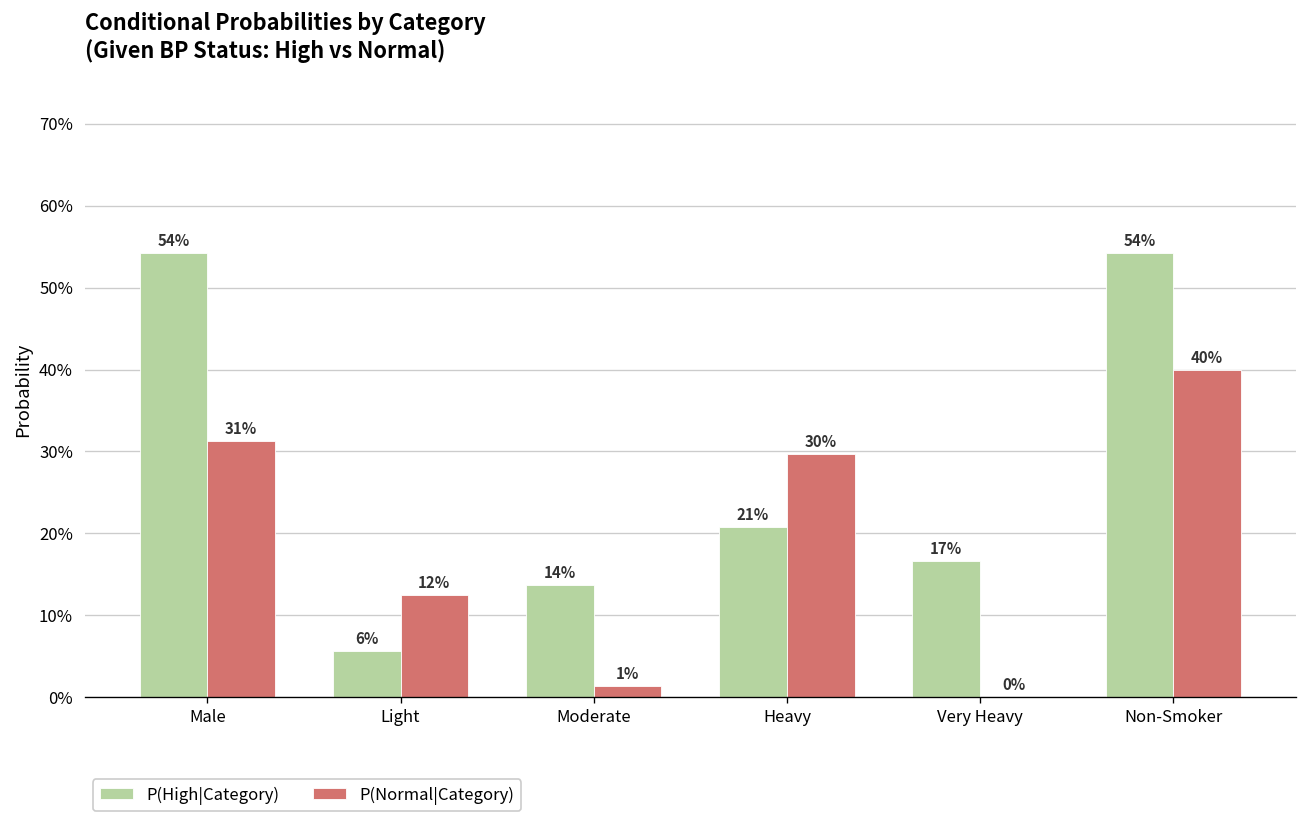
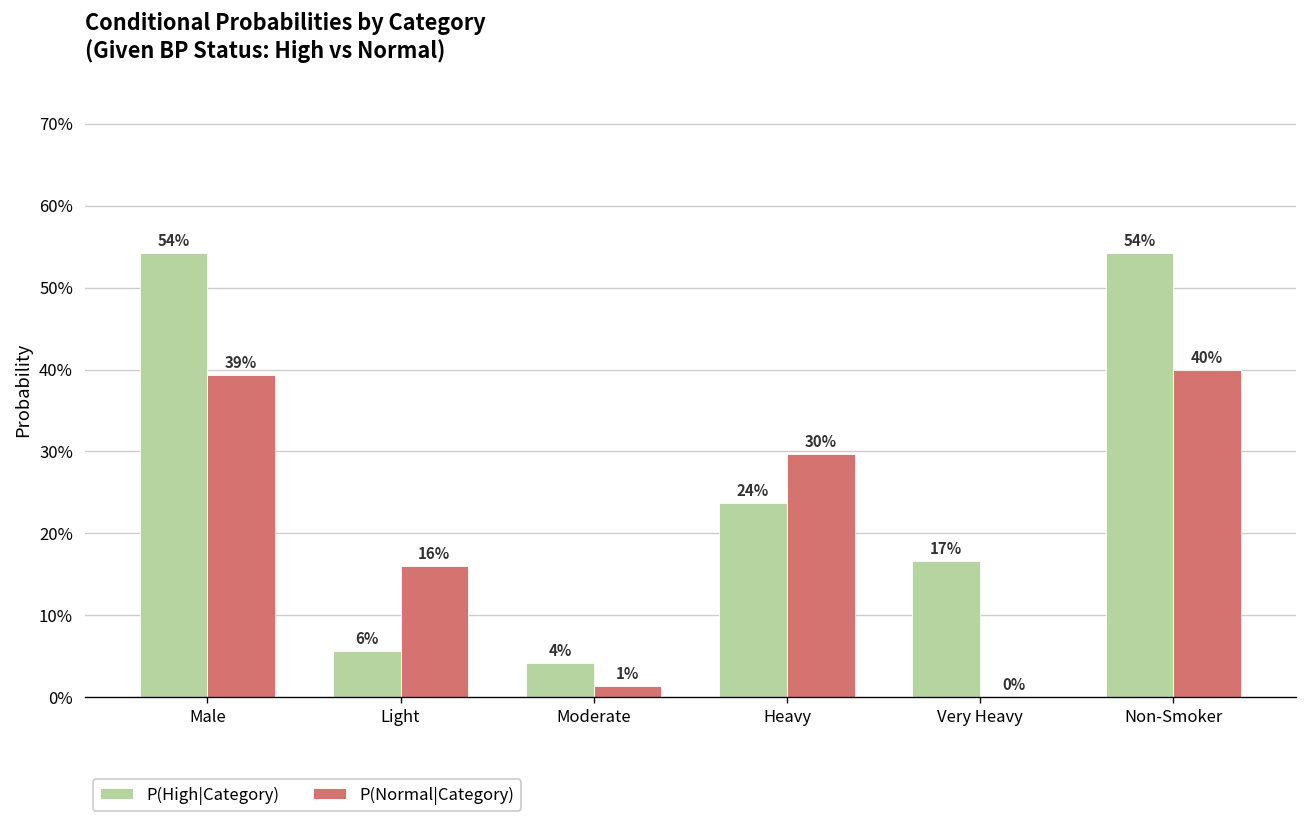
  {
    "P(High|Category)": {
      "Male": "54%",
      "Light": "6%",
-     "Moderate": "14%",
-     "Heavy": "21%",
+     "Moderate": "4%",
+     "Heavy": "24%",
      "Very Heavy": "17%",
      "Non-Smoker": "54%"
    },
    "P(Normal|Category)": {
-     "Male": "31%",
-     "Light": "12%",
+     "Male": "39%",
+     "Light": "16%",
      "Moderate": "1%",
      "Heavy": "30%",
      "Very Heavy": "0%",
      "Non-Smoker": "40%"
    }
  }
